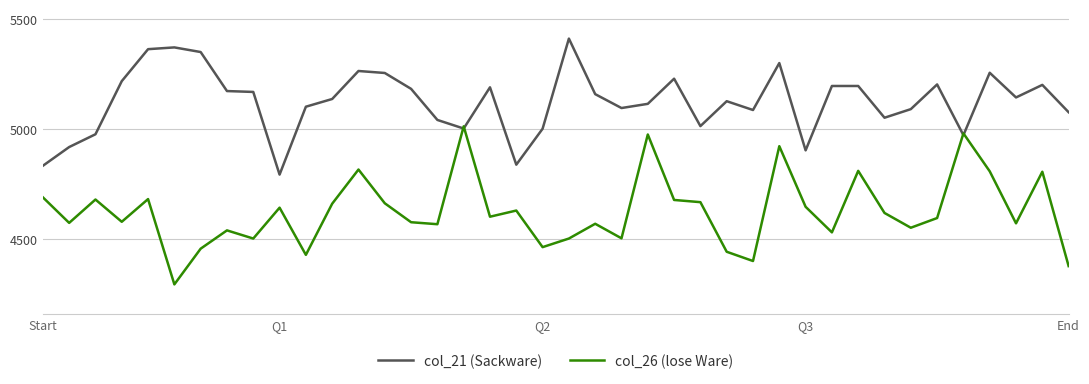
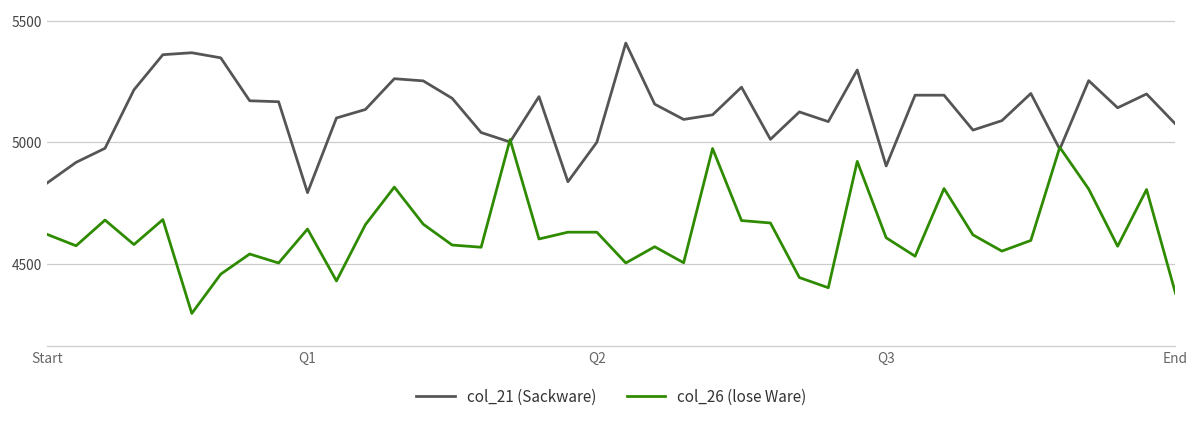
  {
    "col_21 (Sackware)": {
      "Start": 4830,
      "Q1": 4790,
      "Q2": 5000,
      "Q3": 4900,
      "End": 5080
    },
    "col_26 (lose Ware)": {
-     "Start": 4690,
+     "Start": 4620,
      "Q1": 4640,
-     "Q2": 4460,
-     "Q3": 4650,
+     "Q2": 4630,
+     "Q3": 4610,
      "End": 4380
    }
  }
